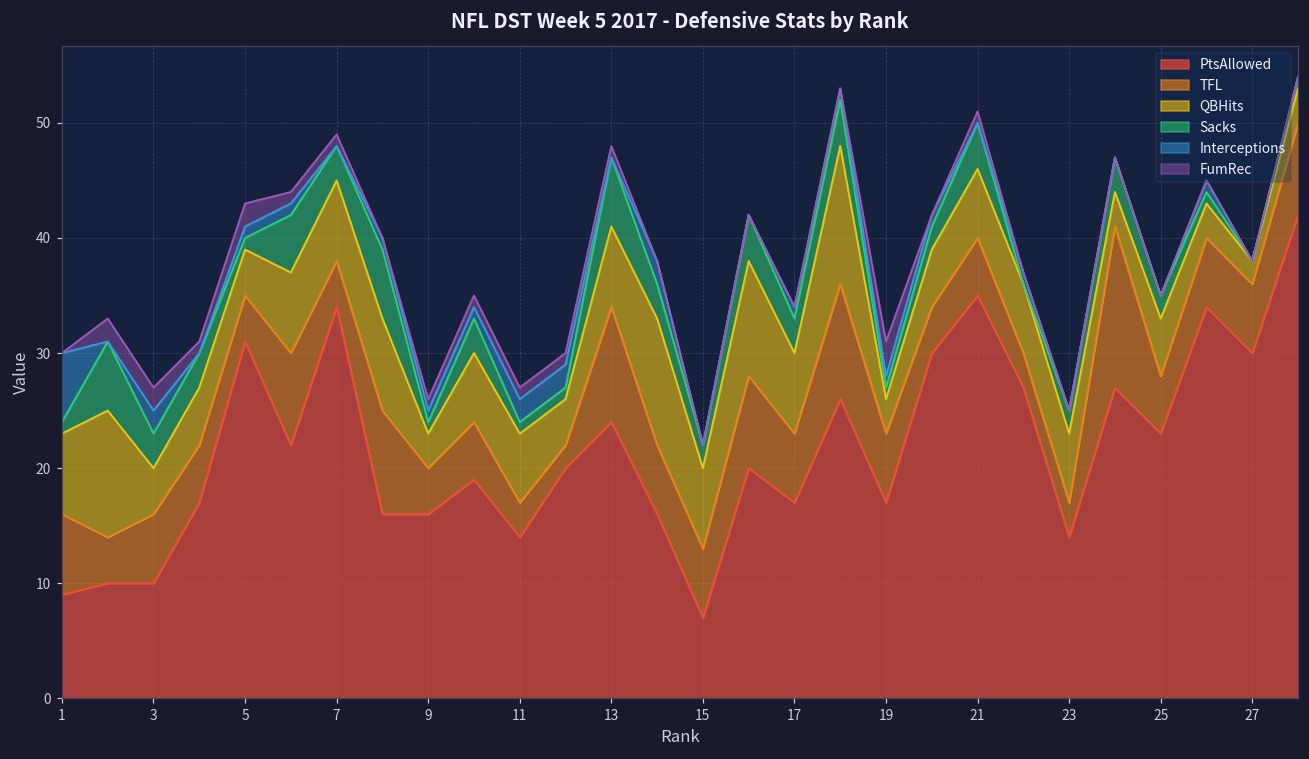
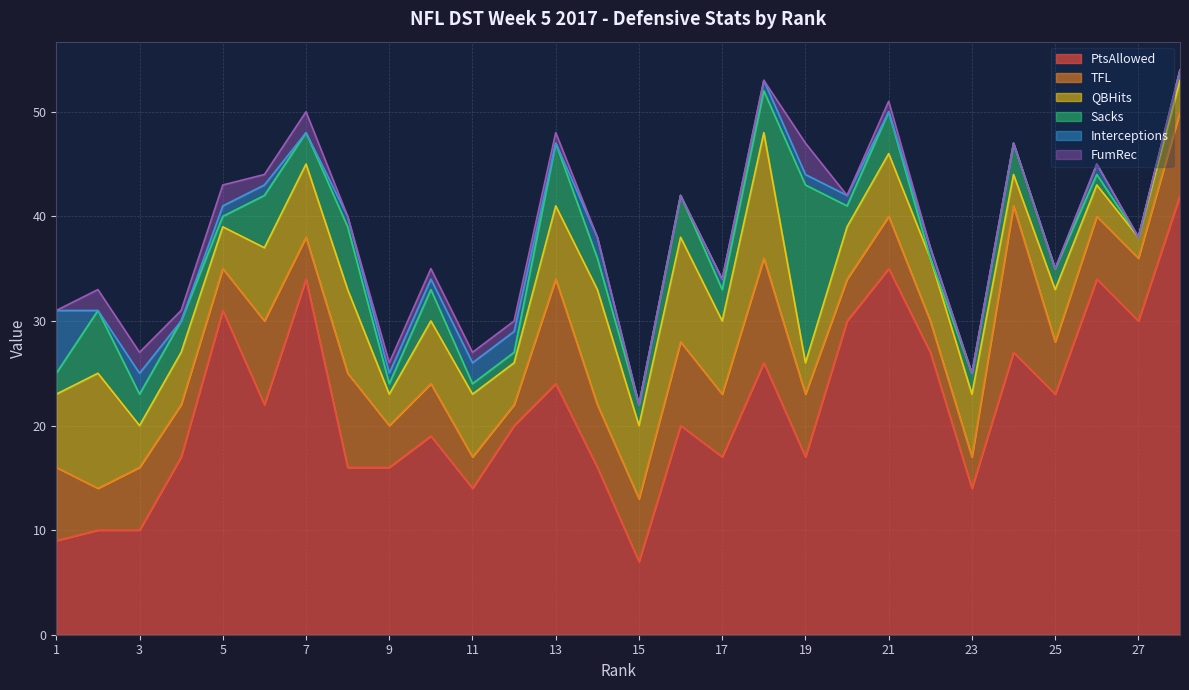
  {
    "Sacks": {
-     "1": 1,
+     "1": 2,
      "3": 3,
      "5": 1,
      "9": 1,
      "11": 1,
      "17": 3,
-     "19": 1
+     "19": 17
    },
    "Interceptions": {
      "3": 2,
      "5": 1,
      "9": 1,
      "11": 2,
      "19": 1
    },
    "FumRec": {
      "3": 2,
      "5": 2,
-     "7": 1,
+     "7": 2,
      "9": 1,
      "11": 1,
      "13": 1,
      "19": 3,
      "21": 1
    }
  }
